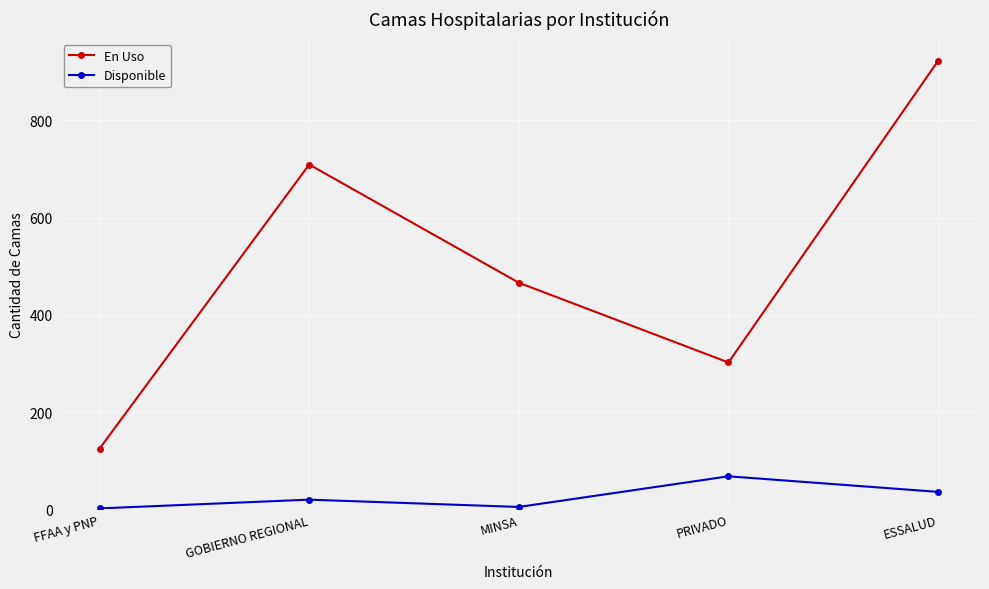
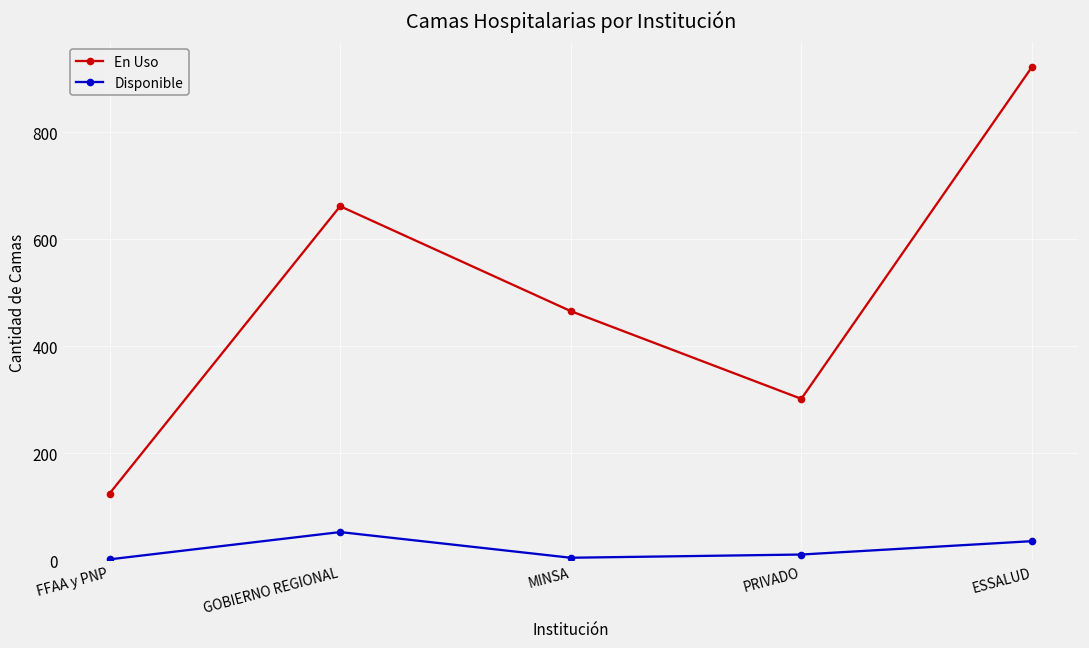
  {
    "En Uso": {
      "FFAA y PNP": 130,
-     "GOBIERNO REGIONAL": 710,
+     "GOBIERNO REGIONAL": 660,
      "MINSA": 470,
      "PRIVADO": 300,
      "ESSALUD": 920
    },
    "Disponible": {
      "FFAA y PNP": 0,
-     "GOBIERNO REGIONAL": 20,
+     "GOBIERNO REGIONAL": 50,
      "MINSA": 10,
-     "PRIVADO": 70,
+     "PRIVADO": 10,
      "ESSALUD": 40
    }
  }
